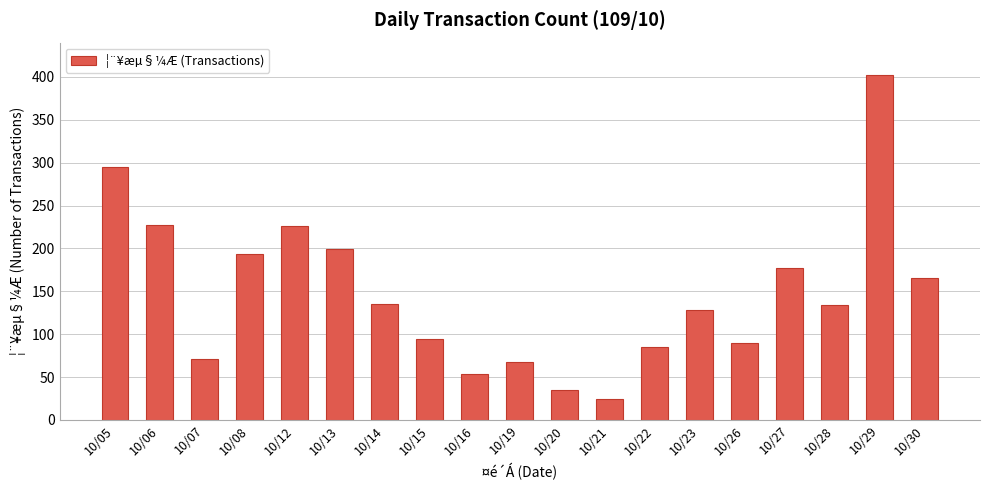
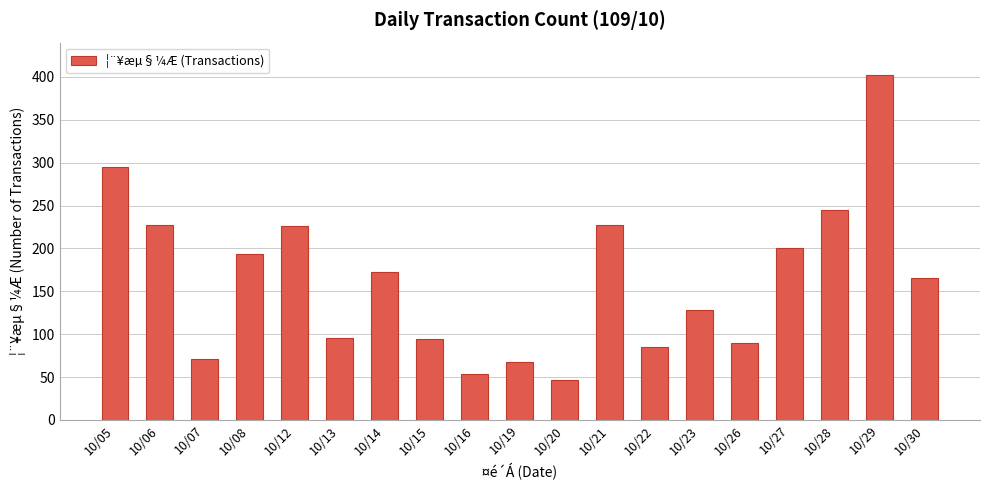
  {
    "10/05": 300,
    "10/06": 230,
    "10/07": 70,
    "10/08": 190,
    "10/12": 230,
-   "10/13": 200,
-   "10/14": 140,
+   "10/13": 100,
+   "10/14": 170,
    "10/15": 90,
    "10/16": 50,
    "10/19": 70,
-   "10/20": 40,
-   "10/21": 20,
+   "10/20": 50,
+   "10/21": 230,
    "10/22": 90,
    "10/23": 130,
    "10/26": 90,
-   "10/27": 180,
-   "10/28": 130,
+   "10/27": 200,
+   "10/28": 250,
    "10/29": 400,
    "10/30": 170
  }
